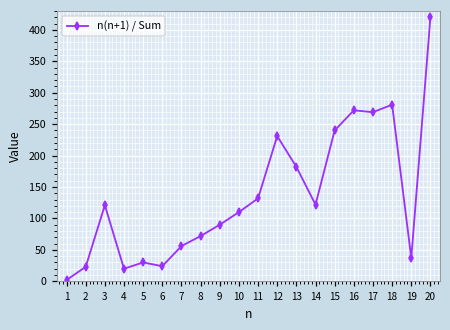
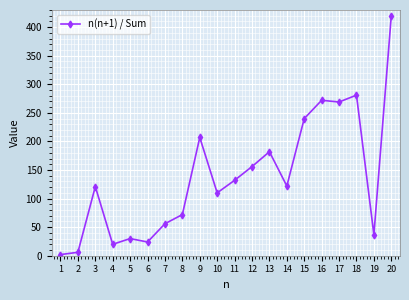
  {
    "1": 0,
-   "2": 20,
+   "2": 10,
    "3": 120,
    "4": 20,
    "5": 30,
    "6": 20,
    "7": 60,
    "8": 70,
-   "9": 90,
+   "9": 210,
    "10": 110,
    "11": 130,
-   "12": 230,
+   "12": 160,
    "13": 180,
    "14": 120,
    "15": 240,
    "16": 270,
    "17": 270,
    "18": 280,
    "19": 40,
    "20": 420
  }
